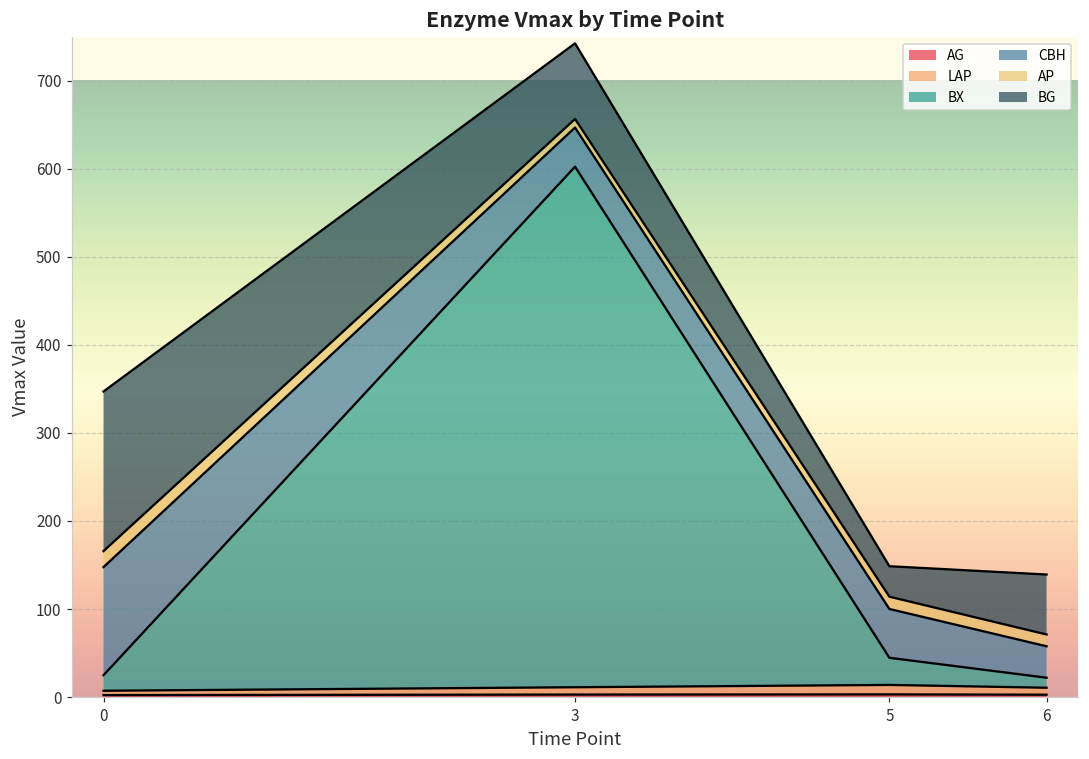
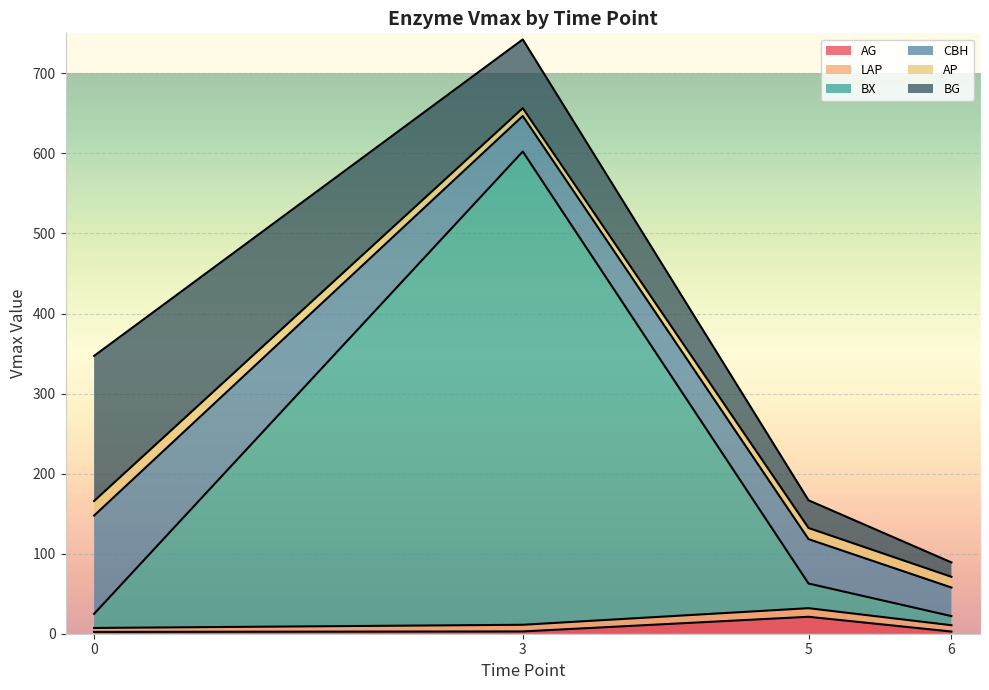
  {
    "AG": {
      "0": 0,
      "3": 0,
-     "5": 0,
+     "5": 20,
      "6": 0
    },
    "BG": {
      "0": 180,
      "3": 90,
      "5": 30,
-     "6": 70
+     "6": 20
    }
  }
